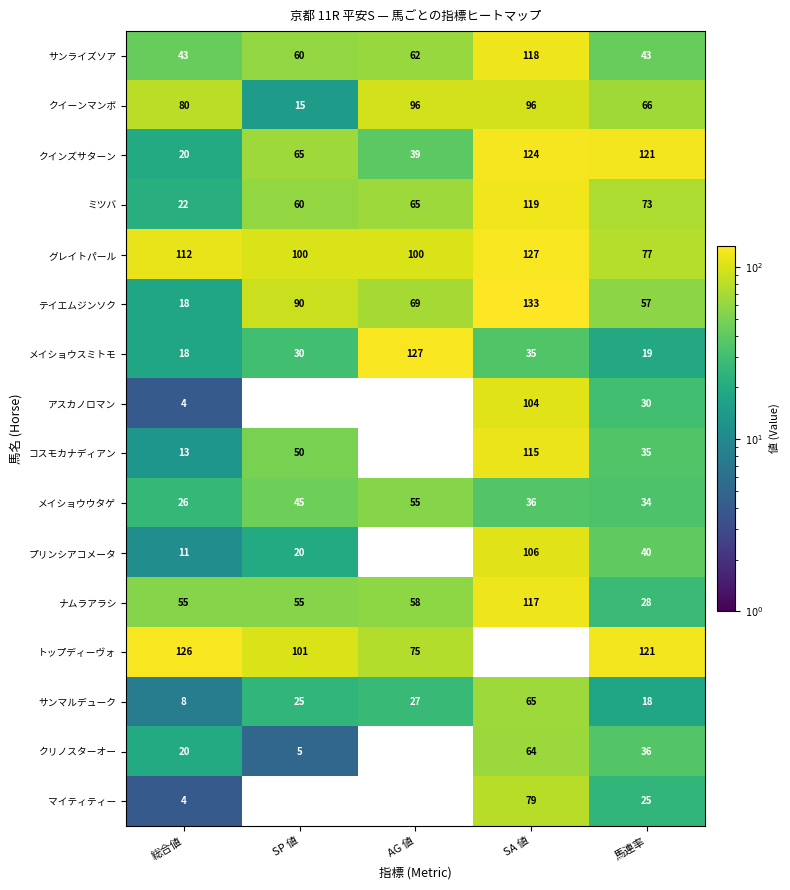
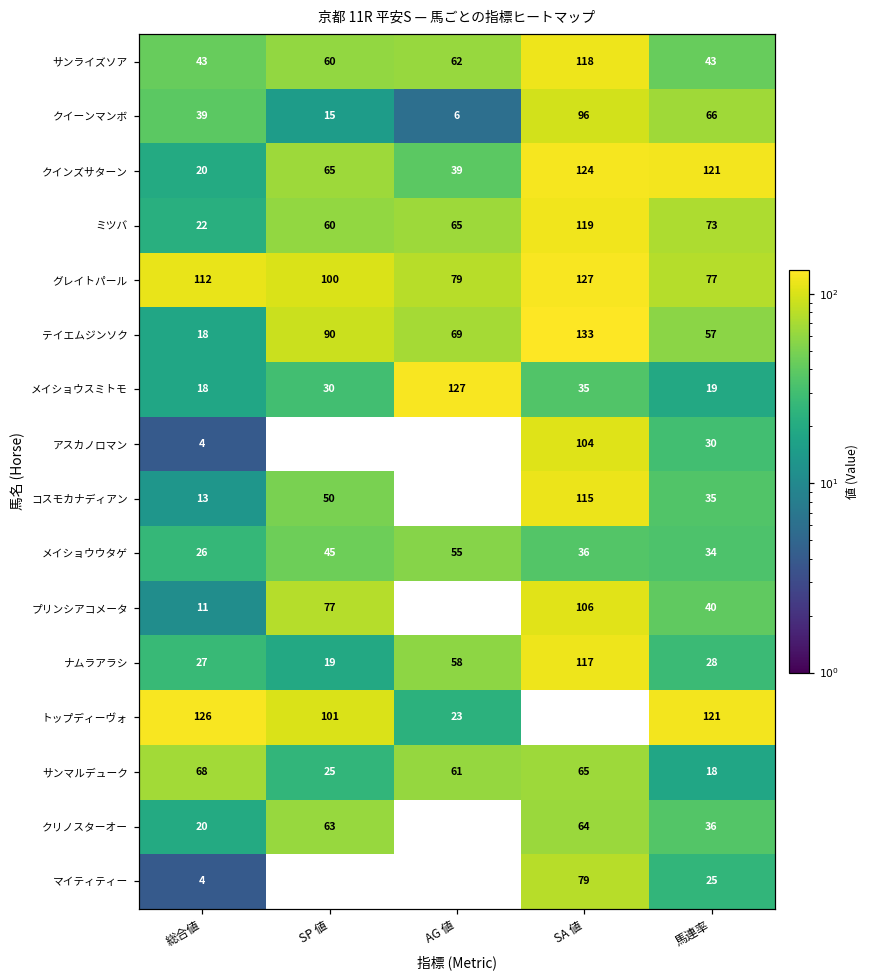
  {
    "サンライズソア": {
      "総合値": 43,
      "SP 値": 60,
      "AG 値": 62,
      "SA 値": 118,
      "馬連率": 43
    },
    "クイーンマンボ": {
-     "総合値": 80,
+     "総合値": 39,
      "SP 値": 15,
-     "AG 値": 96,
+     "AG 値": 6,
      "SA 値": 96,
      "馬連率": 66
    },
    "クインズサターン": {
      "総合値": 20,
      "SP 値": 65,
      "AG 値": 39,
      "SA 値": 124,
      "馬連率": 121
    },
    "ミツバ": {
      "総合値": 22,
      "SP 値": 60,
      "AG 値": 65,
      "SA 値": 119,
      "馬連率": 73
    },
    "グレイトパール": {
      "総合値": 112,
      "SP 値": 100,
-     "AG 値": 100,
+     "AG 値": 79,
      "SA 値": 127,
      "馬連率": 77
    },
    "テイエムジンソク": {
      "総合値": 18,
      "SP 値": 90,
      "AG 値": 69,
      "SA 値": 133,
      "馬連率": 57
    },
    "メイショウスミトモ": {
      "総合値": 18,
      "SP 値": 30,
      "AG 値": 127,
      "SA 値": 35,
      "馬連率": 19
    },
    "アスカノロマン": {
      "総合値": 4,
      "SA 値": 104,
      "馬連率": 30
    },
    "コスモカナディアン": {
      "総合値": 13,
      "SP 値": 50,
      "SA 値": 115,
      "馬連率": 35
    },
    "メイショウウタゲ": {
      "総合値": 26,
      "SP 値": 45,
      "AG 値": 55,
      "SA 値": 36,
      "馬連率": 34
    },
    "プリンシアコメータ": {
      "総合値": 11,
-     "SP 値": 20,
+     "SP 値": 77,
      "SA 値": 106,
      "馬連率": 40
    },
    "ナムラアラシ": {
-     "総合値": 55,
-     "SP 値": 55,
+     "総合値": 27,
+     "SP 値": 19,
      "AG 値": 58,
      "SA 値": 117,
      "馬連率": 28
    },
    "トップディーヴォ": {
      "総合値": 126,
      "SP 値": 101,
-     "AG 値": 75,
+     "AG 値": 23,
      "馬連率": 121
    },
    "サンマルデューク": {
-     "総合値": 8,
+     "総合値": 68,
      "SP 値": 25,
-     "AG 値": 27,
+     "AG 値": 61,
      "SA 値": 65,
      "馬連率": 18
    },
    "クリノスターオー": {
      "総合値": 20,
-     "SP 値": 5,
+     "SP 値": 63,
      "SA 値": 64,
      "馬連率": 36
    },
    "マイティティー": {
      "総合値": 4,
      "SA 値": 79,
      "馬連率": 25
    }
  }
